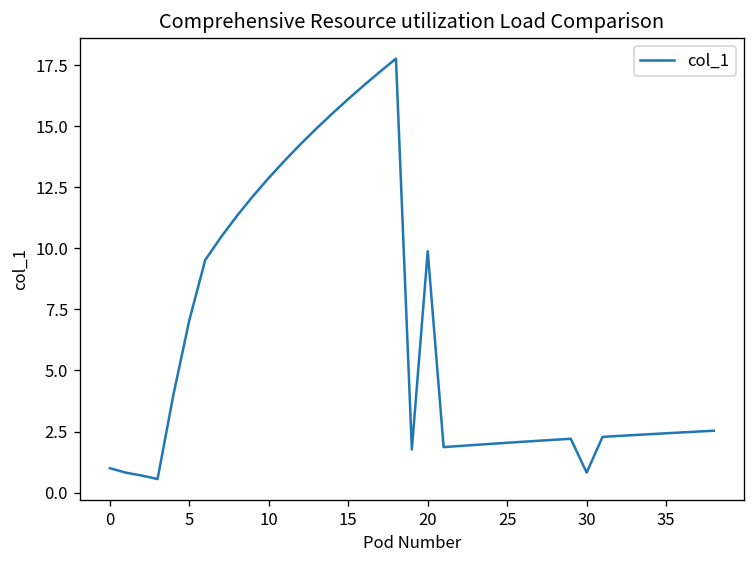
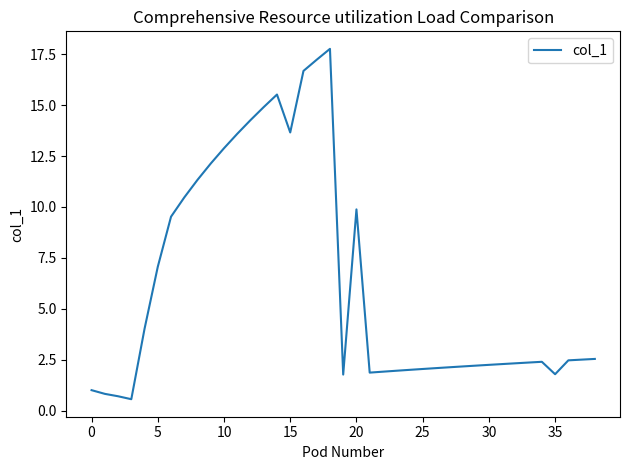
  {
    "0": 1.0,
    "5": 7.1,
    "10": 12.9,
-   "15": 16.1,
+   "15": 13.7,
    "20": 9.9,
    "25": 2.0,
-   "30": 0.8,
-   "35": 2.4
+   "30": 2.2,
+   "35": 1.8
  }
